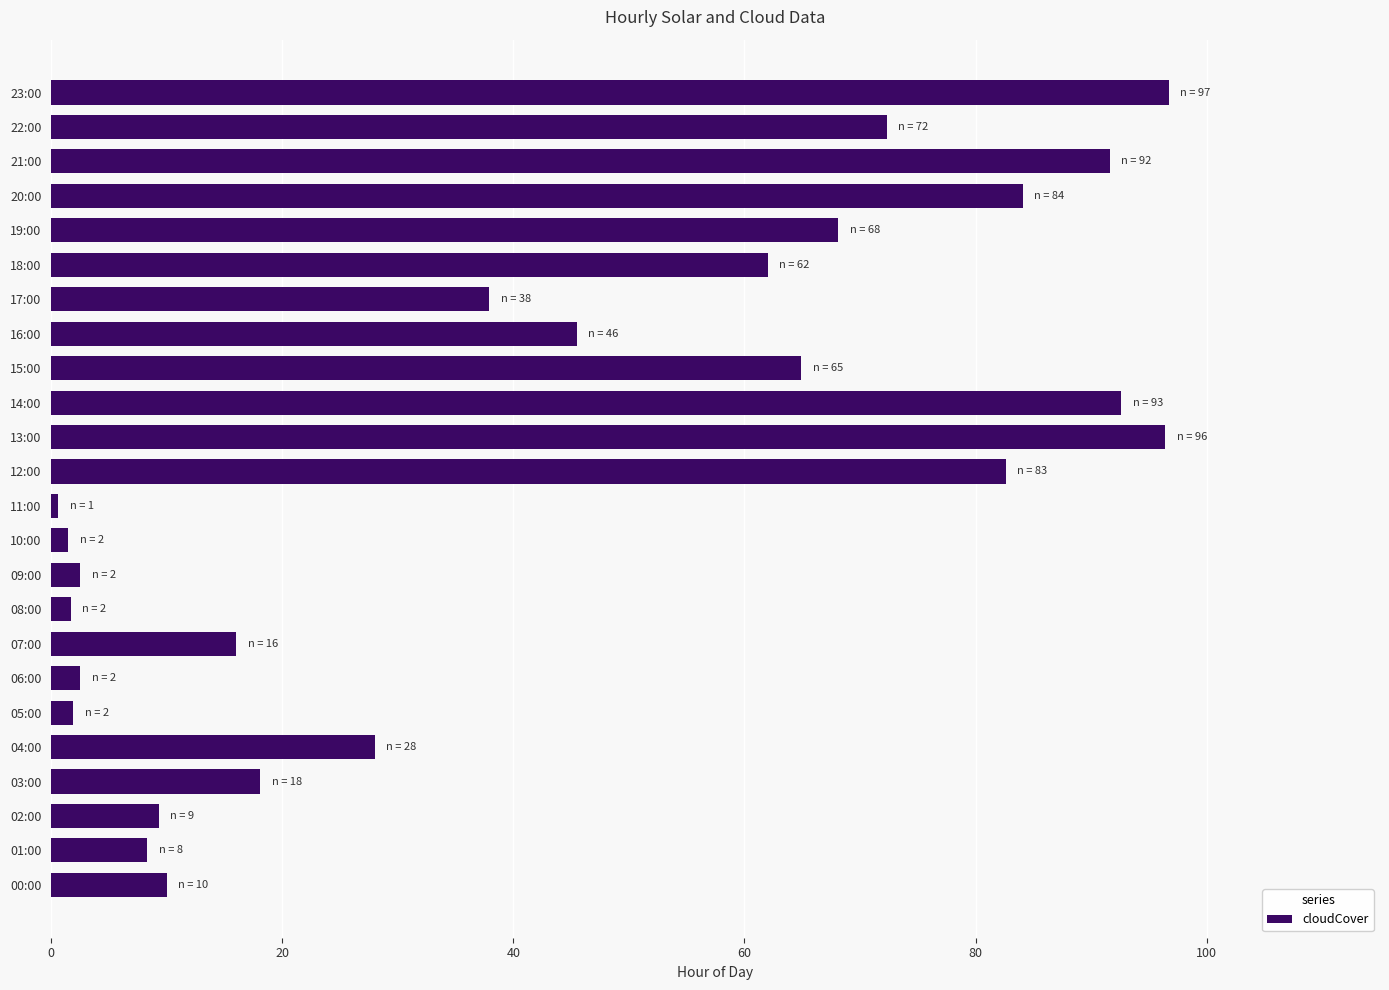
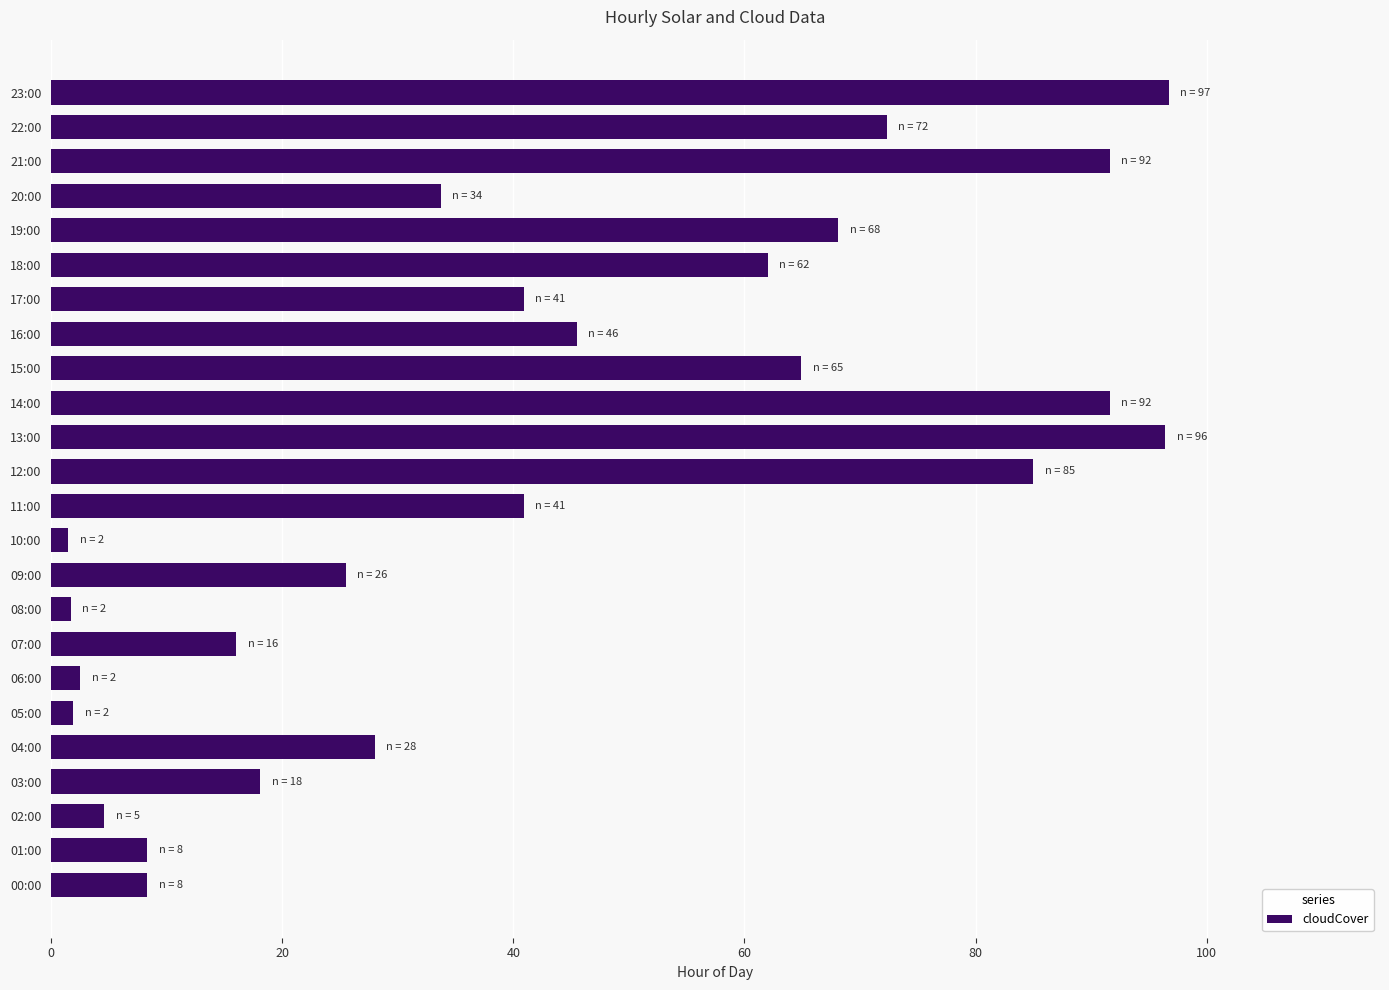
  {
    "23:00": 97,
    "22:00": 72,
    "21:00": 92,
-   "20:00": 84,
+   "20:00": 34,
    "19:00": 68,
    "18:00": 62,
-   "17:00": 38,
+   "17:00": 41,
    "16:00": 46,
    "15:00": 65,
-   "14:00": 93,
+   "14:00": 92,
    "13:00": 96,
-   "12:00": 83,
-   "11:00": 1,
+   "12:00": 85,
+   "11:00": 41,
    "10:00": 2,
-   "09:00": 2,
+   "09:00": 26,
    "08:00": 2,
    "07:00": 16,
    "06:00": 2,
    "05:00": 2,
    "04:00": 28,
    "03:00": 18,
-   "02:00": 9,
+   "02:00": 5,
    "01:00": 8,
-   "00:00": 10
+   "00:00": 8
  }
